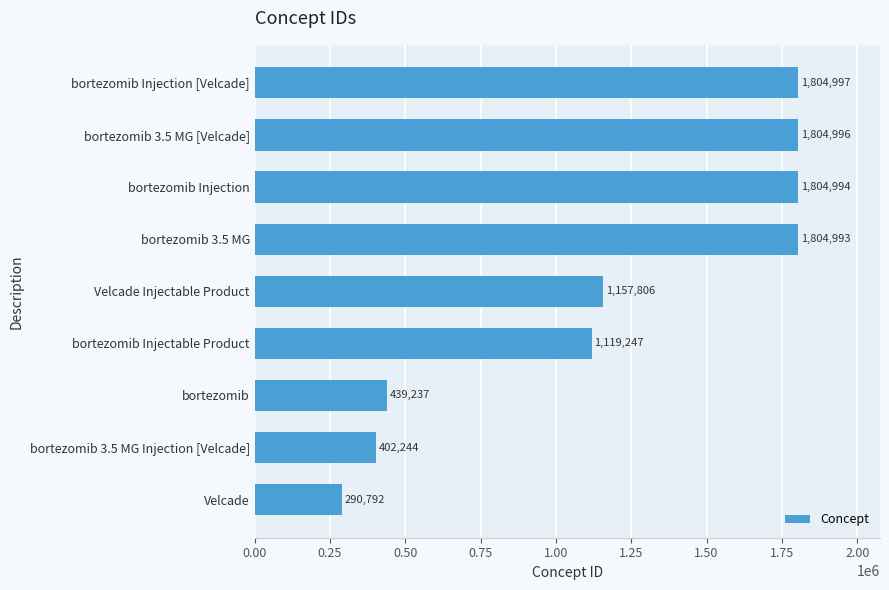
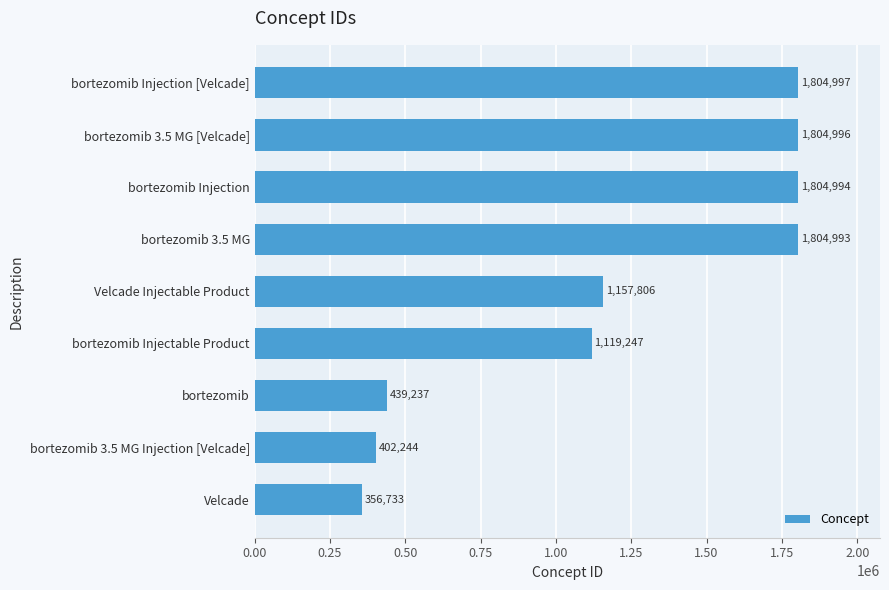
  {
    "bortezomib Injection [Velcade]": "1,804,997",
    "bortezomib 3.5 MG [Velcade]": "1,804,996",
    "bortezomib Injection": "1,804,994",
    "bortezomib 3.5 MG": "1,804,993",
    "Velcade Injectable Product": "1,157,806",
    "bortezomib Injectable Product": "1,119,247",
    "bortezomib": "439,237",
    "bortezomib 3.5 MG Injection [Velcade]": "402,244",
-   "Velcade": "290,792"
+   "Velcade": "356,733"
  }
